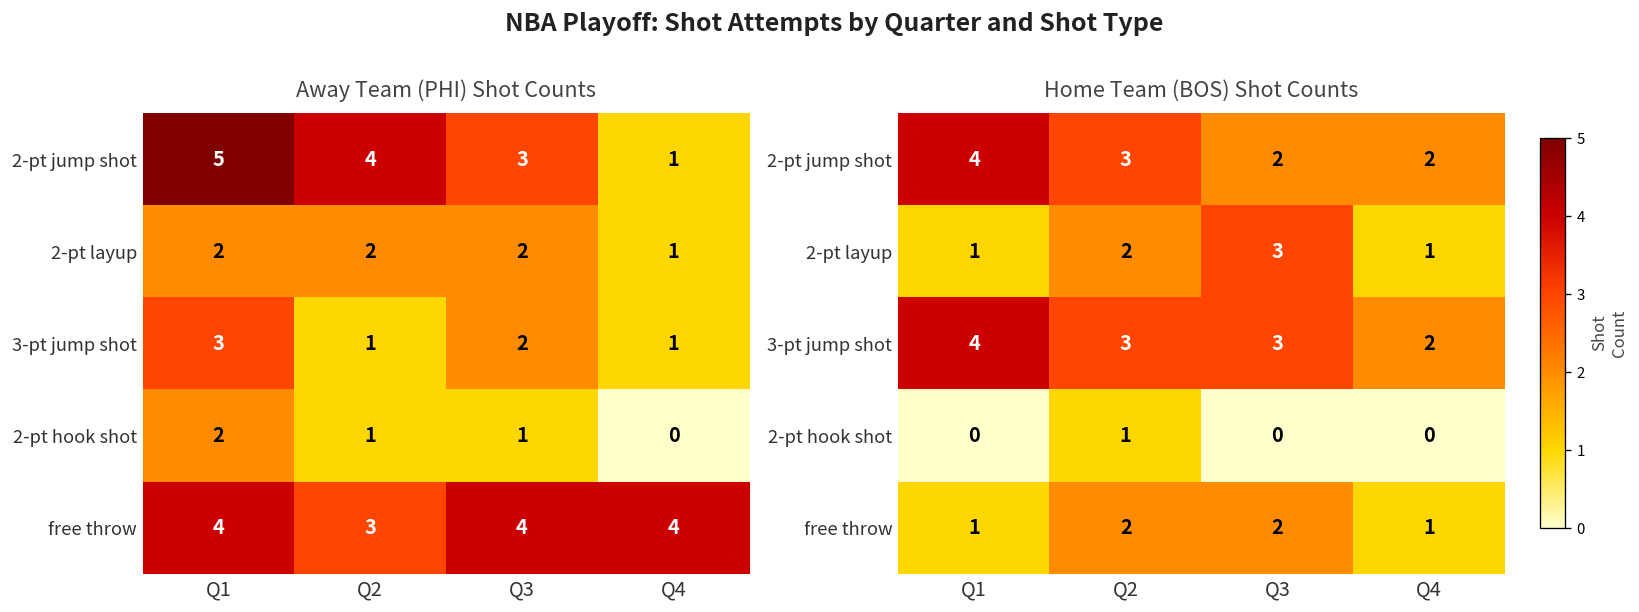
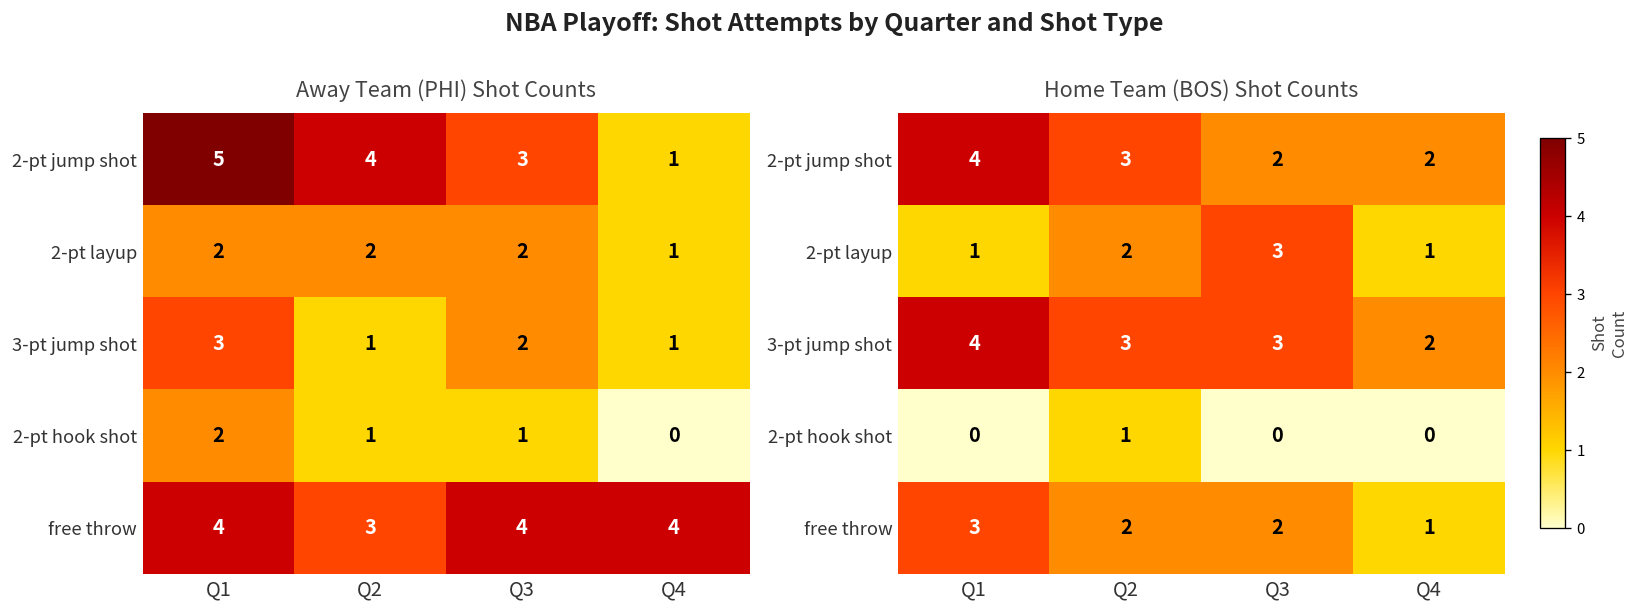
  {
    "Away Team (PHI) Shot Counts": {
      "2-pt jump shot": {
        "Q1": 5,
        "Q2": 4,
        "Q3": 3,
        "Q4": 1
      },
      "2-pt layup": {
        "Q1": 2,
        "Q2": 2,
        "Q3": 2,
        "Q4": 1
      },
      "3-pt jump shot": {
        "Q1": 3,
        "Q2": 1,
        "Q3": 2,
        "Q4": 1
      },
      "2-pt hook shot": {
        "Q1": 2,
        "Q2": 1,
        "Q3": 1,
        "Q4": 0
      },
      "free throw": {
        "Q1": 4,
        "Q2": 3,
        "Q3": 4,
        "Q4": 4
      }
    },
    "Home Team (BOS) Shot Counts": {
      "2-pt jump shot": {
        "Q1": 4,
        "Q2": 3,
        "Q3": 2,
        "Q4": 2
      },
      "2-pt layup": {
        "Q1": 1,
        "Q2": 2,
        "Q3": 3,
        "Q4": 1
      },
      "3-pt jump shot": {
        "Q1": 4,
        "Q2": 3,
        "Q3": 3,
        "Q4": 2
      },
      "2-pt hook shot": {
        "Q1": 0,
        "Q2": 1,
        "Q3": 0,
        "Q4": 0
      },
      "free throw": {
-       "Q1": 1,
+       "Q1": 3,
        "Q2": 2,
        "Q3": 2,
        "Q4": 1
      }
    }
  }
